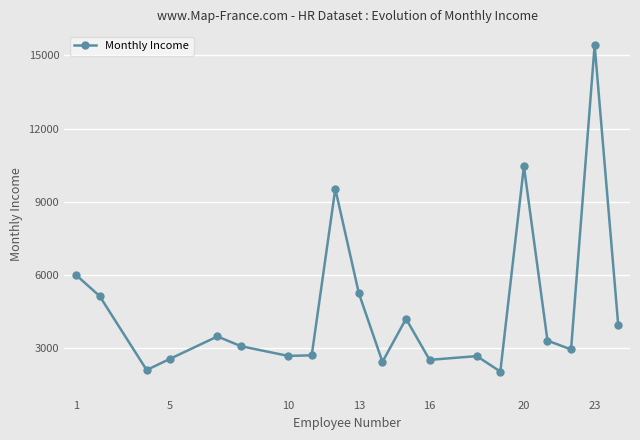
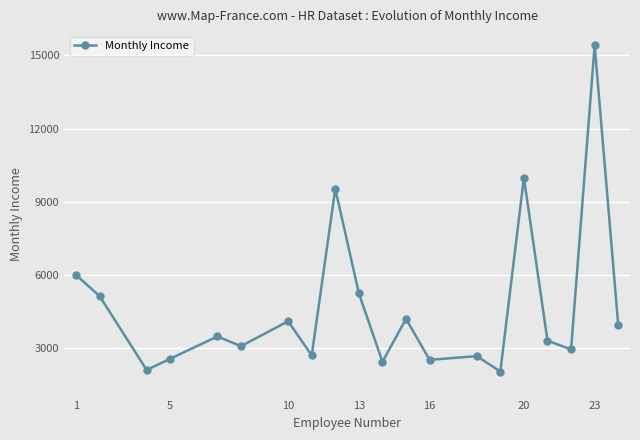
  {
    "1": 6000,
    "5": 2600,
-   "10": 2700,
+   "10": 4100,
    "13": 5200,
    "16": 2500,
-   "20": 10500,
+   "20": 10000,
    "23": 15400
  }
